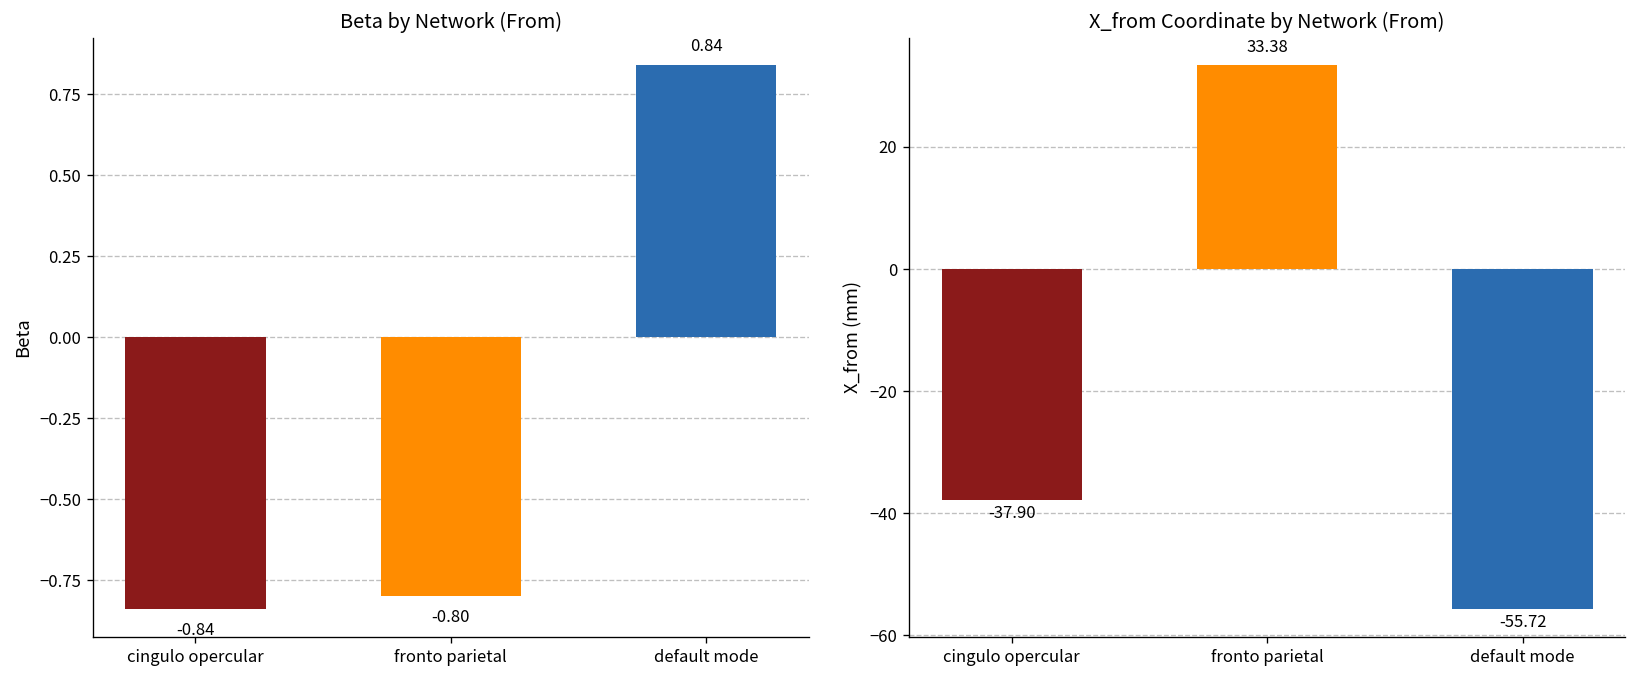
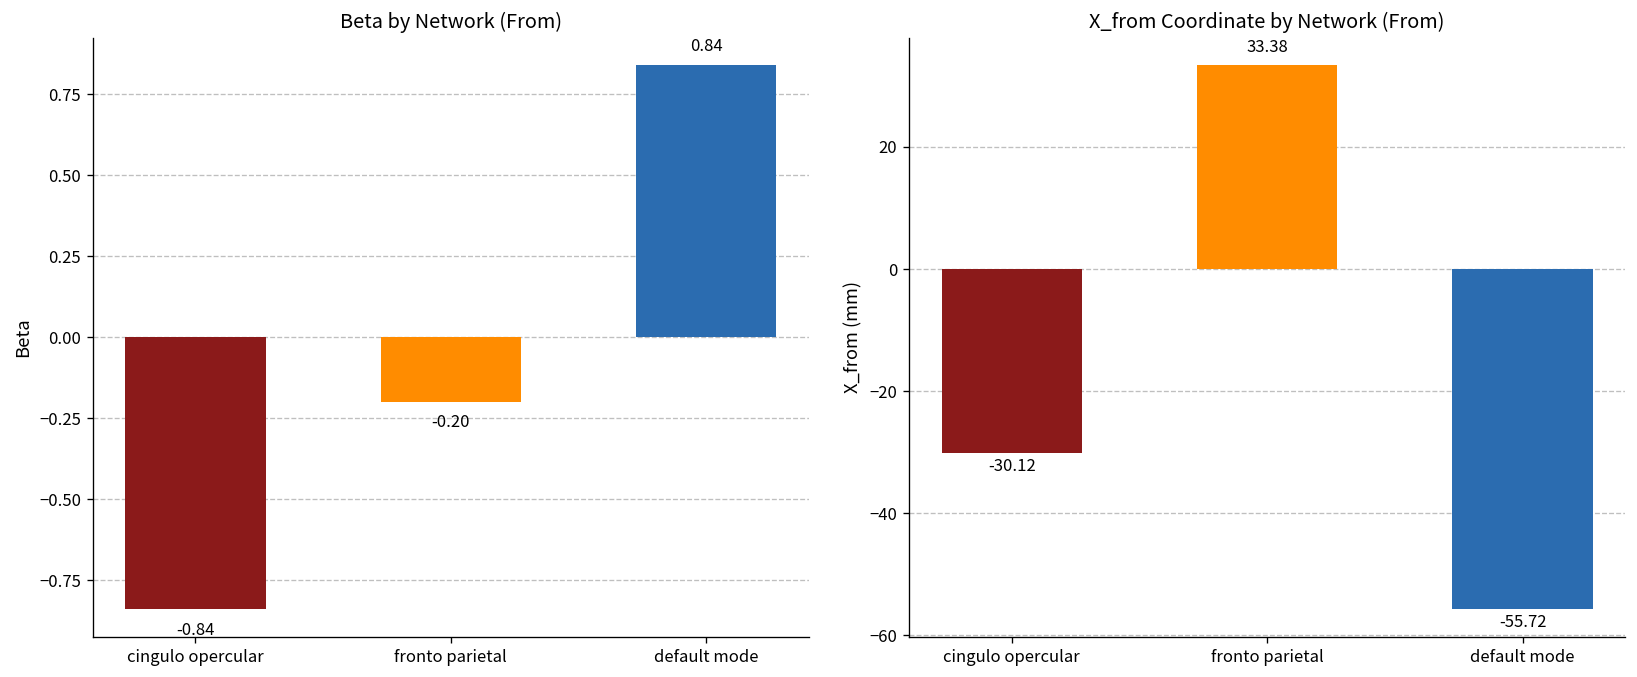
  {
    "Beta by Network (From)": {
      "cingulo opercular": -0.84,
-     "fronto parietal": -0.80,
+     "fronto parietal": -0.20,
      "default mode": 0.84
    },
    "X_from Coordinate by Network (From)": {
-     "cingulo opercular": -37.90,
+     "cingulo opercular": -30.12,
      "fronto parietal": 33.38,
      "default mode": -55.72
    }
  }
